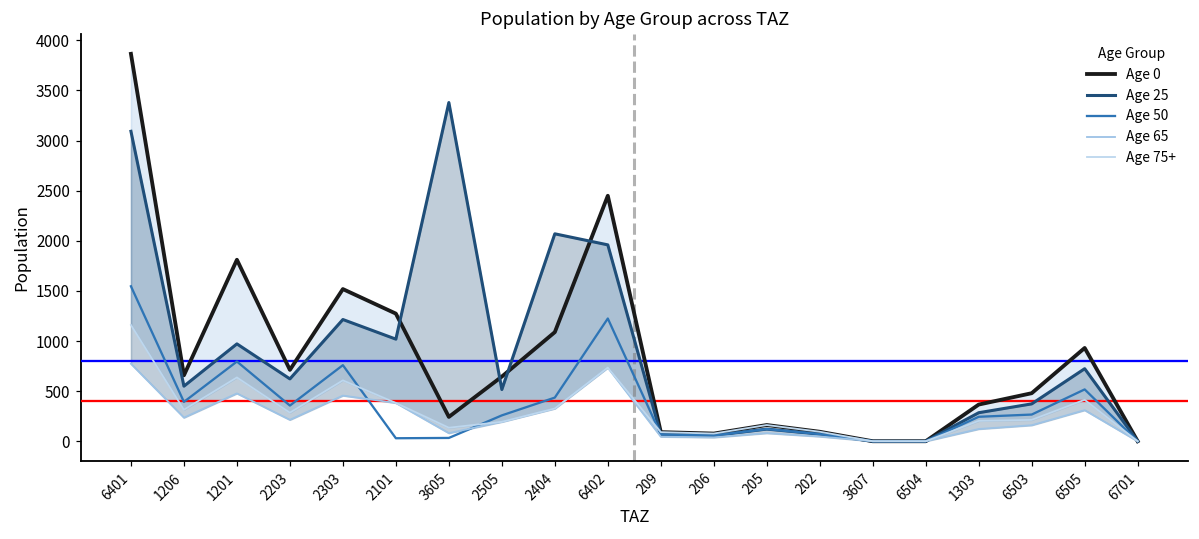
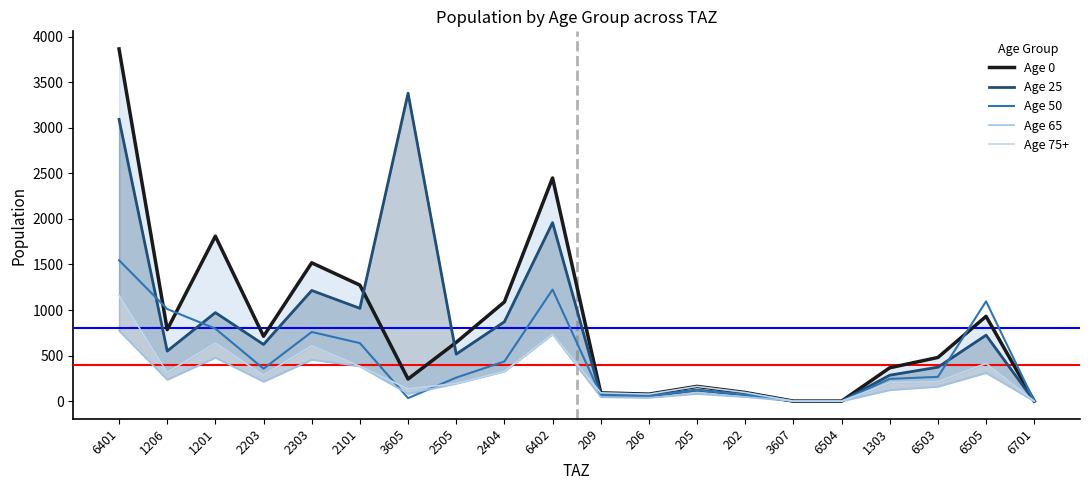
  {
    "Age 0": {
      "6401": 3900,
-     "1206": 700,
+     "1206": 800,
      "1201": 1800,
      "2203": 700,
      "2303": 1500,
      "2101": 1300,
      "3605": 200,
      "2505": 600,
      "2404": 1100,
      "6402": 2400,
      "1303": 400,
      "6503": 500,
      "6505": 900
    },
    "Age 25": {
      "6401": 3100,
      "1206": 500,
      "1201": 1000,
      "2203": 600,
      "2303": 1200,
      "2101": 1000,
      "3605": 3400,
      "2505": 500,
-     "2404": 2100,
+     "2404": 900,
      "6402": 2000,
      "1303": 300,
      "6503": 400,
      "6505": 700
    },
    "Age 50": {
      "6401": 1500,
-     "1206": 400,
+     "1206": 1000,
      "1201": 800,
      "2203": 400,
      "2303": 800,
-     "2101": 0,
+     "2101": 600,
      "3605": 0,
      "2505": 300,
      "2404": 400,
      "6402": 1200,
      "1303": 200,
      "6503": 300,
-     "6505": 500
+     "6505": 1100
    }
  }
